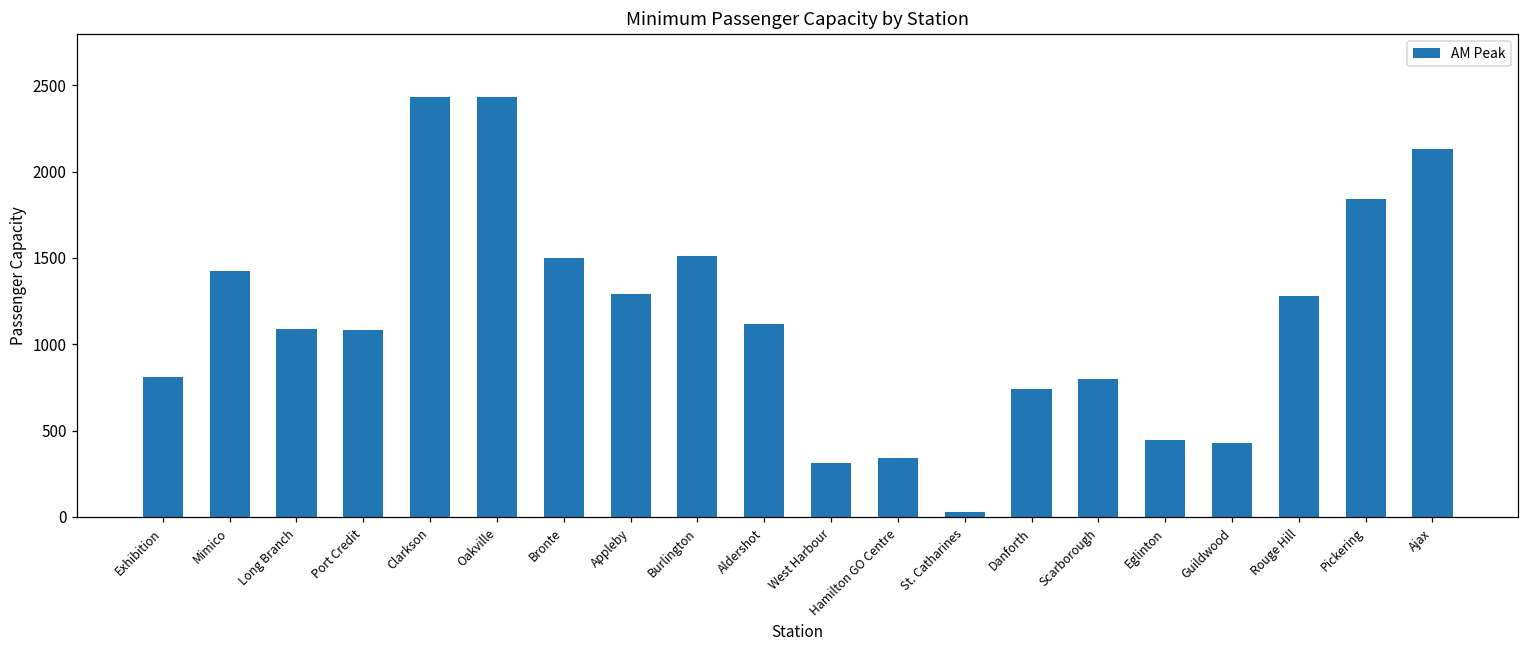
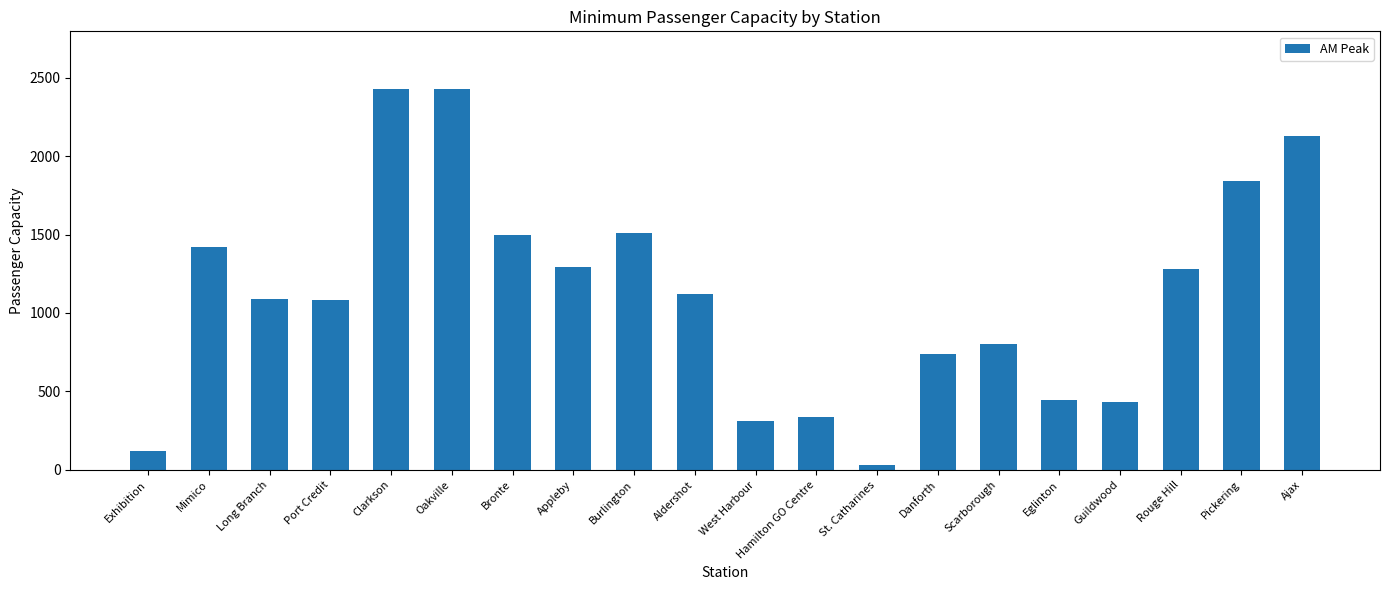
  {
-   "Exhibition": 810,
+   "Exhibition": 120,
    "Mimico": 1420,
    "Long Branch": 1090,
    "Port Credit": 1080,
    "Clarkson": 2430,
    "Oakville": 2430,
    "Bronte": 1500,
    "Appleby": 1290,
    "Burlington": 1510,
    "Aldershot": 1120,
    "West Harbour": 310,
    "Hamilton GO Centre": 340,
    "St. Catharines": 30,
    "Danforth": 740,
    "Scarborough": 800,
    "Eglinton": 450,
    "Guildwood": 430,
    "Rouge Hill": 1280,
    "Pickering": 1840,
    "Ajax": 2130
  }
